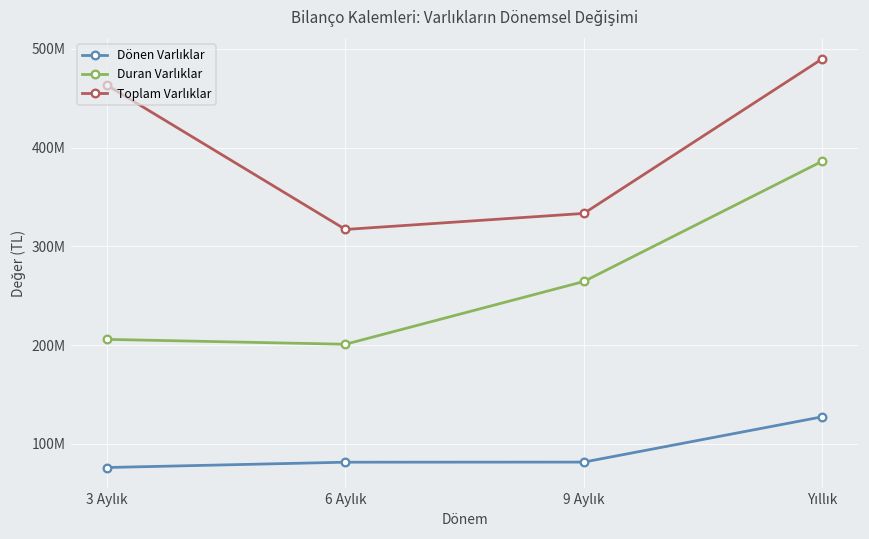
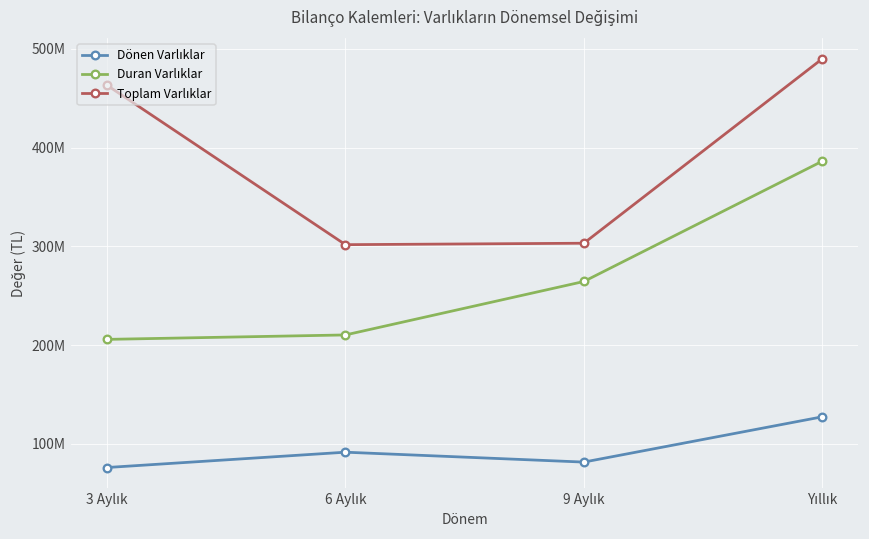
  {
    "Dönen Varlıklar": {
      "3 Aylık": 80000000,
-     "6 Aylık": 80000000,
+     "6 Aylık": 90000000,
      "9 Aylık": 80000000,
      "Yıllık": 130000000
    },
    "Duran Varlıklar": {
      "3 Aylık": 210000000,
-     "6 Aylık": 200000000,
+     "6 Aylık": 210000000,
      "9 Aylık": 260000000,
      "Yıllık": 390000000
    },
    "Toplam Varlıklar": {
-     "6 Aylık": 320000000,
-     "9 Aylık": 330000000,
+     "6 Aylık": 300000000,
+     "9 Aylık": 300000000,
      "Yıllık": 490000000
    }
  }
